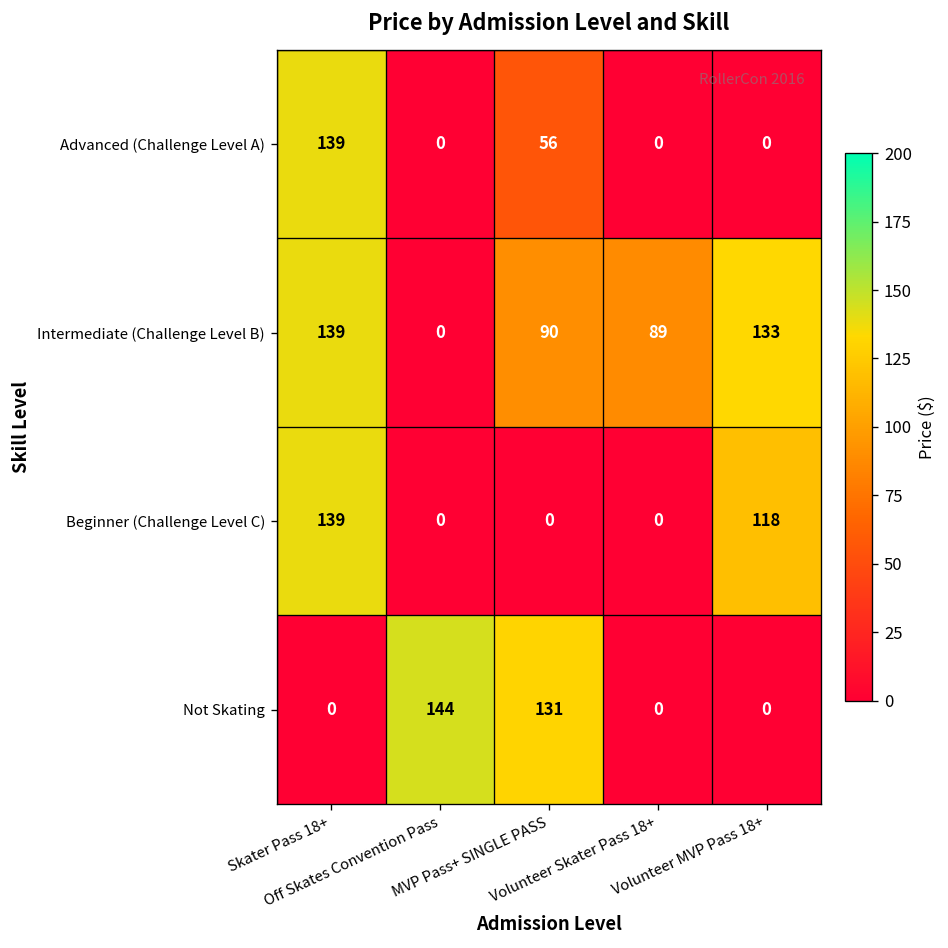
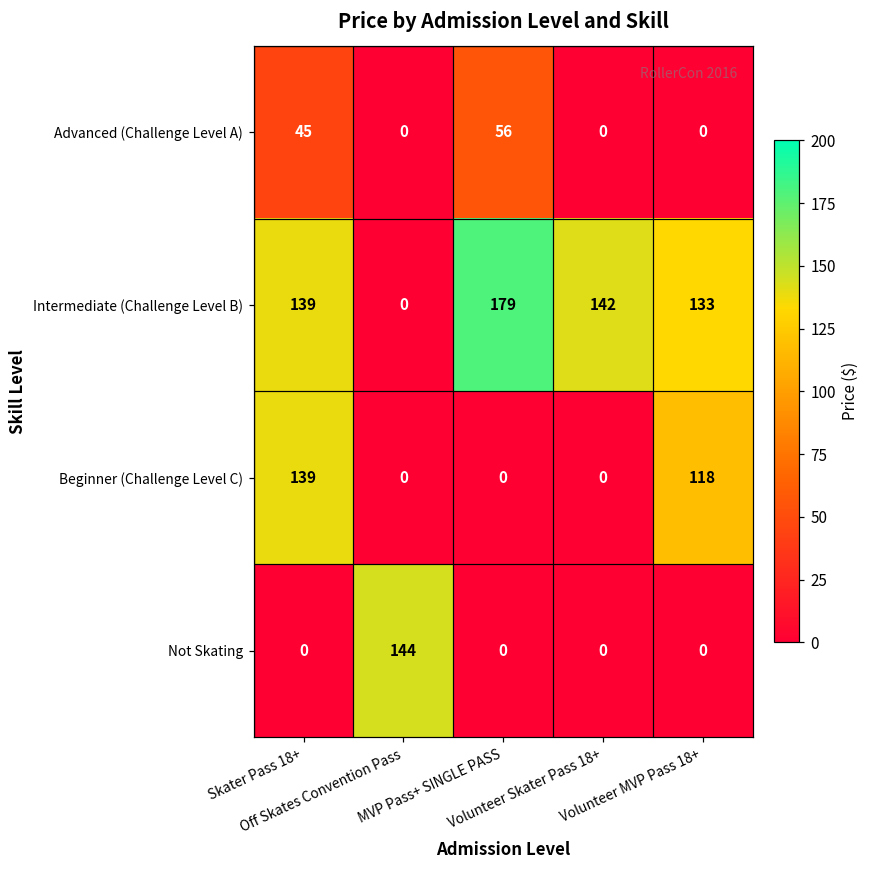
  {
    "Advanced (Challenge Level A)": {
-     "Skater Pass 18+": 139,
+     "Skater Pass 18+": 45,
      "Off Skates Convention Pass": 0,
      "MVP Pass+ SINGLE PASS": 56,
      "Volunteer Skater Pass 18+": 0
    },
    "Intermediate (Challenge Level B)": {
      "Skater Pass 18+": 139,
      "Off Skates Convention Pass": 0,
-     "MVP Pass+ SINGLE PASS": 90,
-     "Volunteer Skater Pass 18+": 89,
+     "MVP Pass+ SINGLE PASS": 179,
+     "Volunteer Skater Pass 18+": 142,
      "Volunteer MVP Pass 18+": 133
    },
    "Beginner (Challenge Level C)": {
      "Skater Pass 18+": 139,
      "Off Skates Convention Pass": 0,
      "MVP Pass+ SINGLE PASS": 0,
      "Volunteer Skater Pass 18+": 0,
      "Volunteer MVP Pass 18+": 118
    },
    "Not Skating": {
      "Skater Pass 18+": 0,
      "Off Skates Convention Pass": 144,
-     "MVP Pass+ SINGLE PASS": 131,
+     "MVP Pass+ SINGLE PASS": 0,
      "Volunteer Skater Pass 18+": 0,
      "Volunteer MVP Pass 18+": 0
    }
  }
